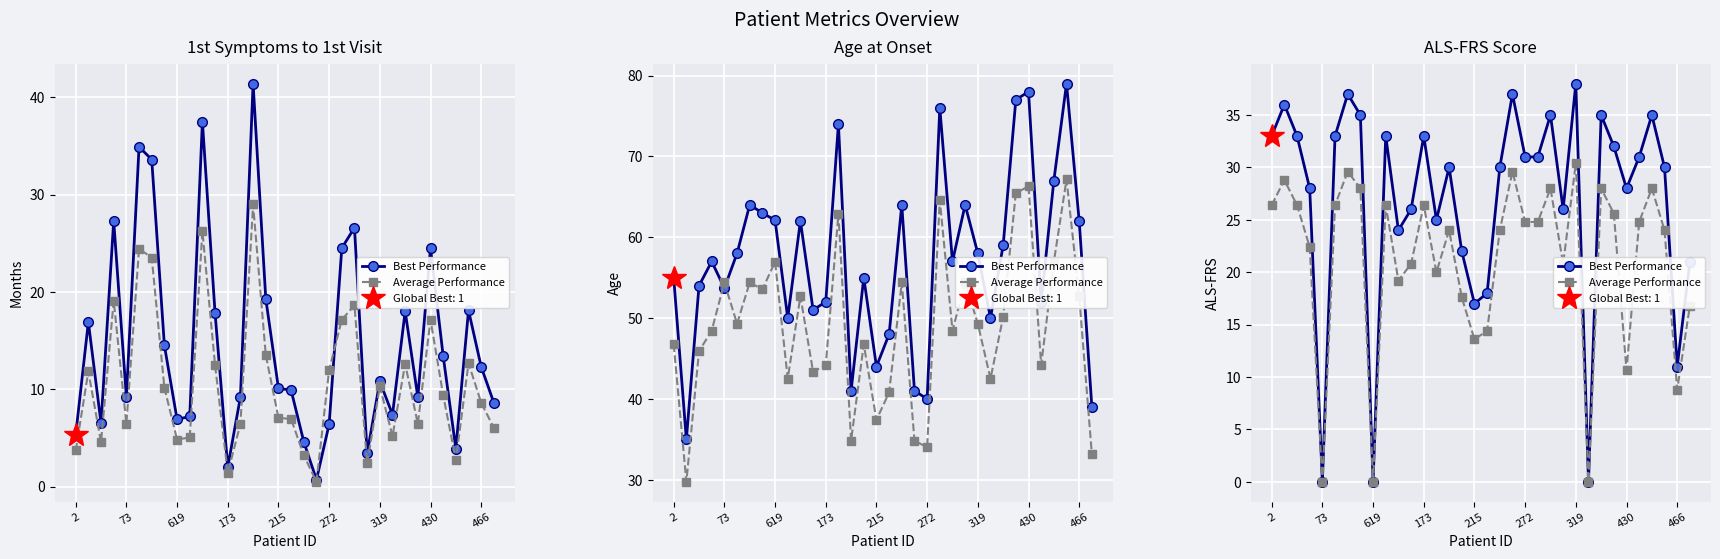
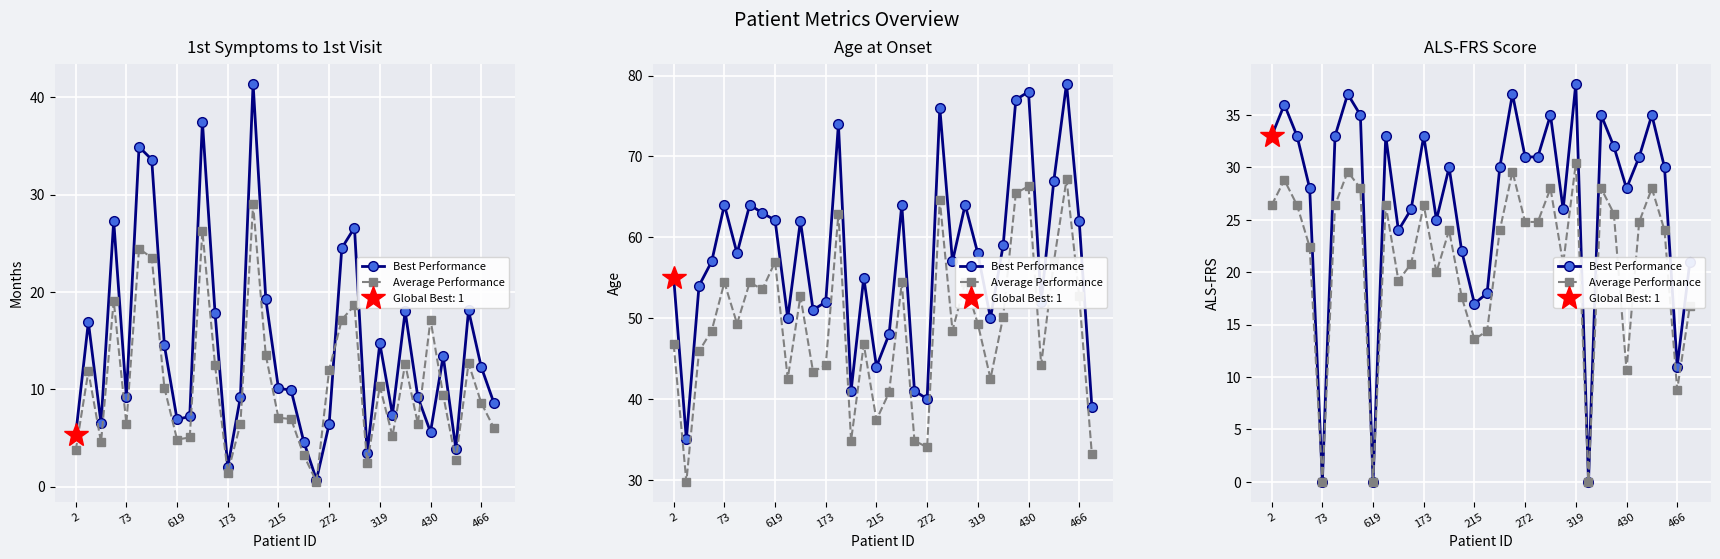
  {
    "1st Symptoms to 1st Visit": {
      "Best Performance": {
        "73": 9,
        "619": 7,
        "173": 2,
        "215": 10,
        "272": 6,
-       "319": 11,
-       "430": 25,
+       "319": 15,
+       "430": 6,
        "466": 12
      },
      "Average Performance": {
        "73": 6,
        "619": 5,
        "173": 1,
        "215": 7,
        "272": 12,
        "319": 10,
        "430": 17,
        "466": 9
      }
    },
    "Age at Onset": {
      "Best Performance": {
-       "73": 54,
+       "73": 64,
        "619": 62,
        "173": 52,
        "215": 44,
        "272": 40,
        "319": 58,
        "430": 78,
        "466": 62
      },
      "Average Performance": {
        "73": 54,
        "619": 57,
        "173": 44,
        "215": 37,
        "272": 34,
        "319": 49,
        "430": 66
      }
    },
    "ALS-FRS Score": {
      "Best Performance": {
        "173": 33.0,
        "215": 17.0,
        "272": 31.0,
        "319": 38.0,
        "430": 28.0,
        "466": 11.0
      },
      "Average Performance": {
        "173": 26.4,
        "215": 13.6,
        "272": 24.8,
        "319": 30.4,
        "430": 10.6,
        "466": 8.8
      }
    }
  }
